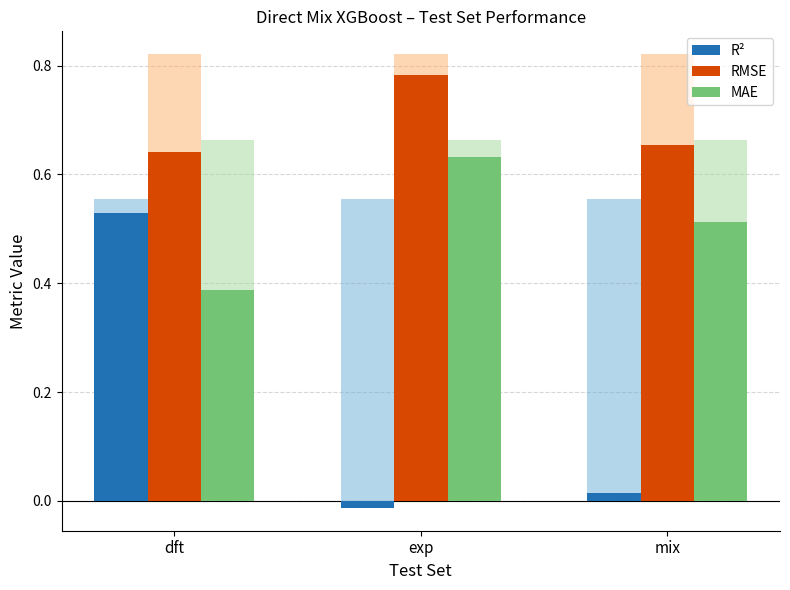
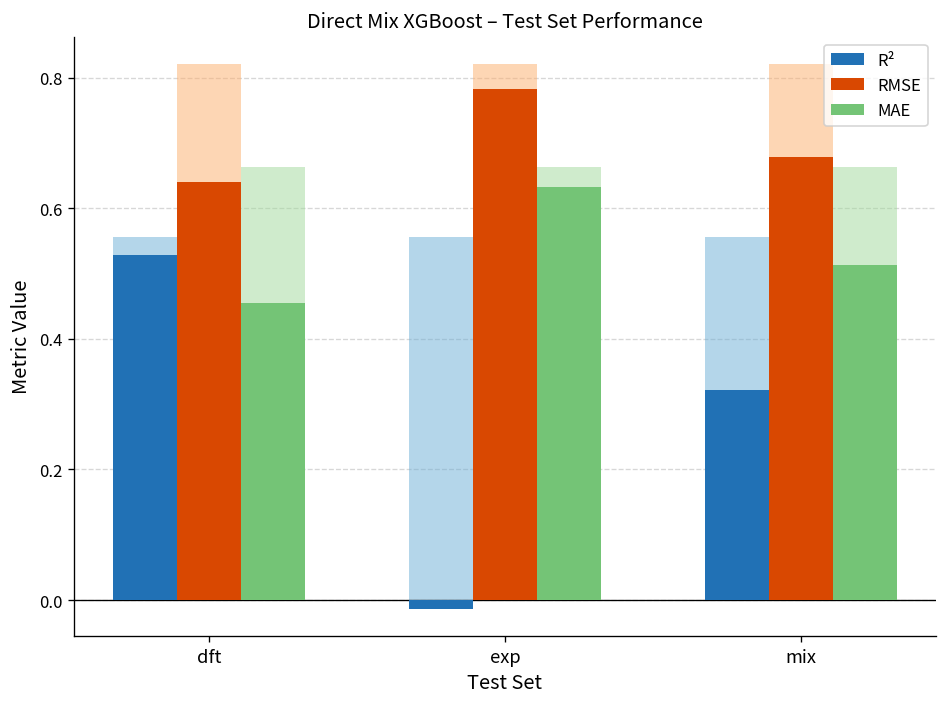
  {
    "R²": {
      "exp": -0.01,
-     "mix": 0.02
+     "mix": 0.32
    },
    "RMSE": {
-     "mix": 0.65
+     "mix": 0.68
    },
    "MAE": {
-     "dft": 0.39
+     "dft": 0.45
    }
  }
